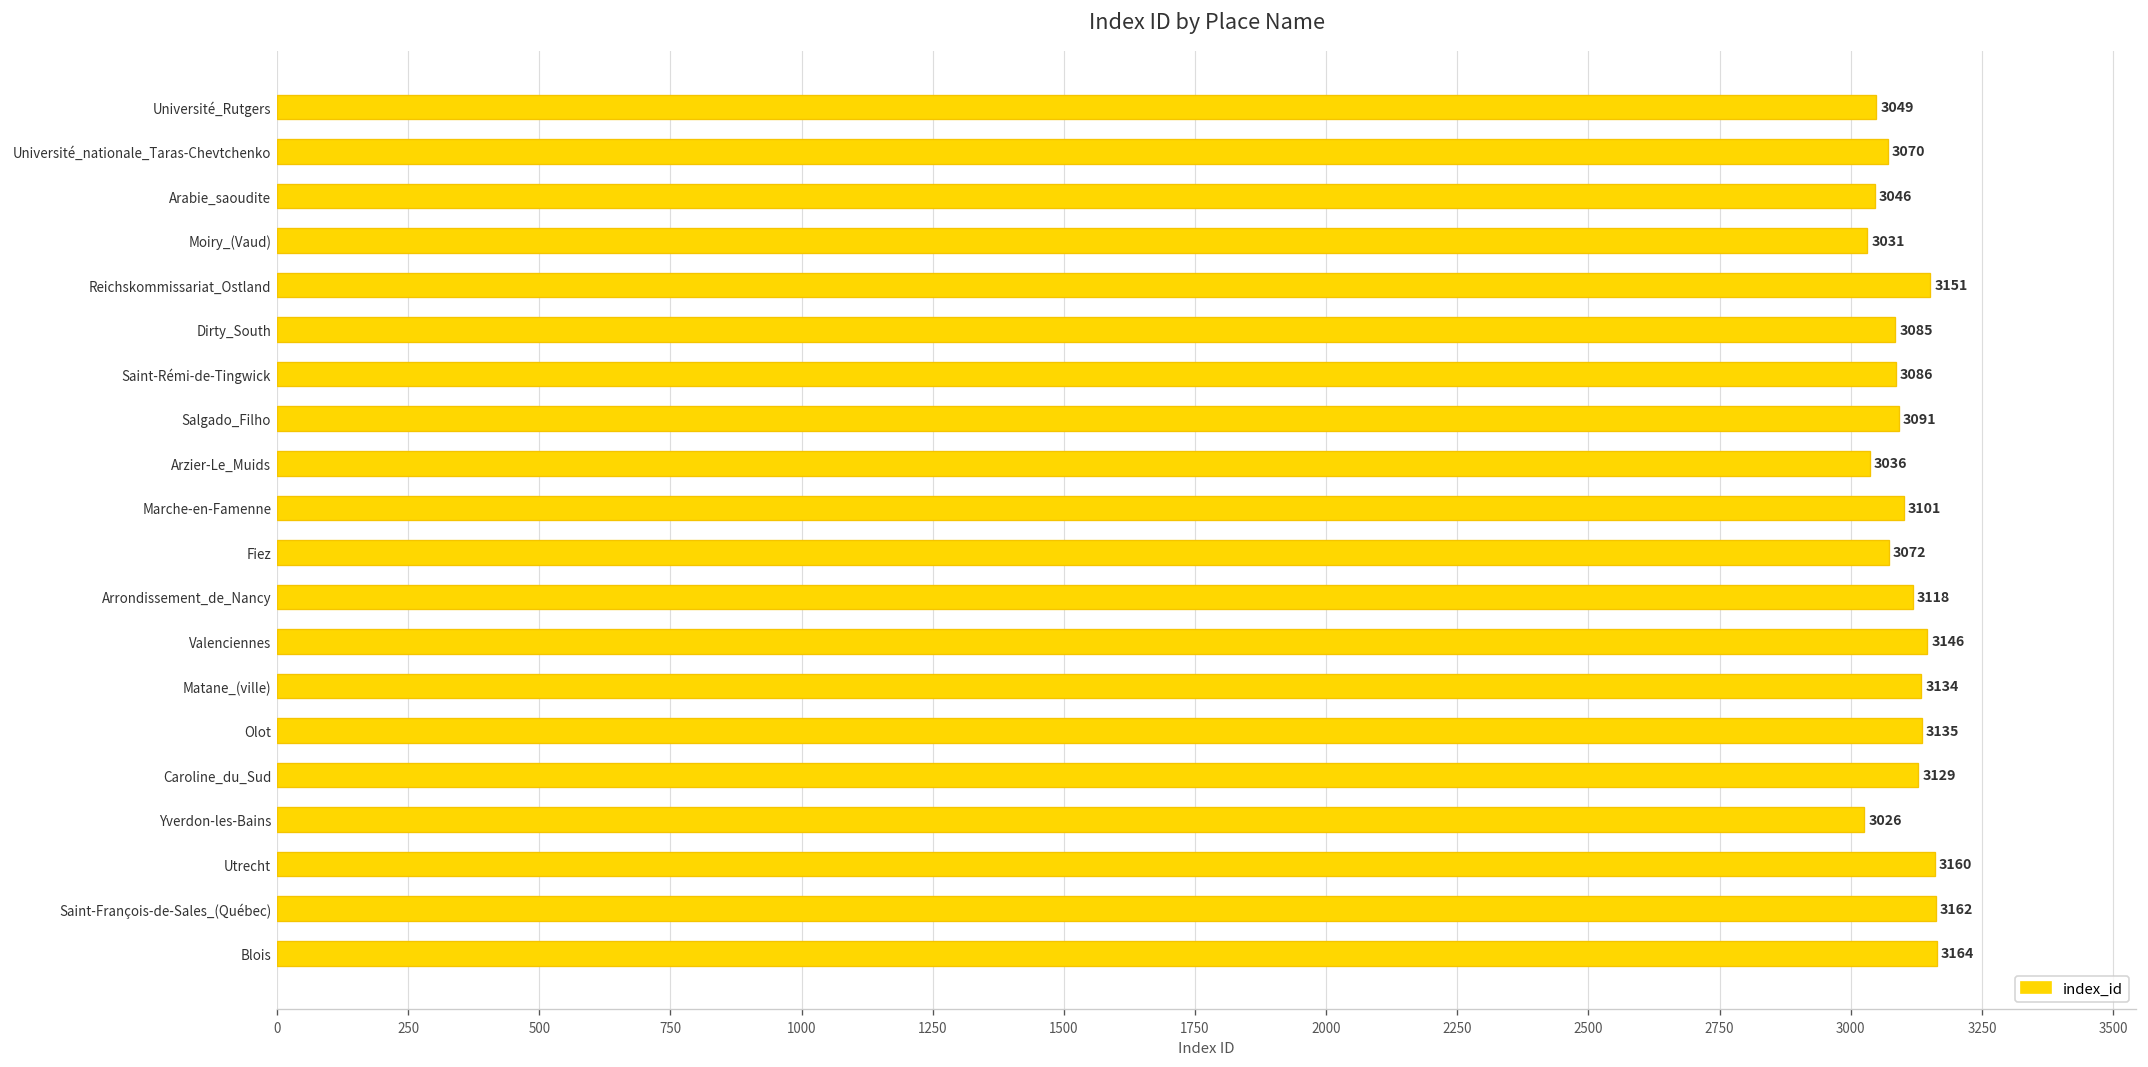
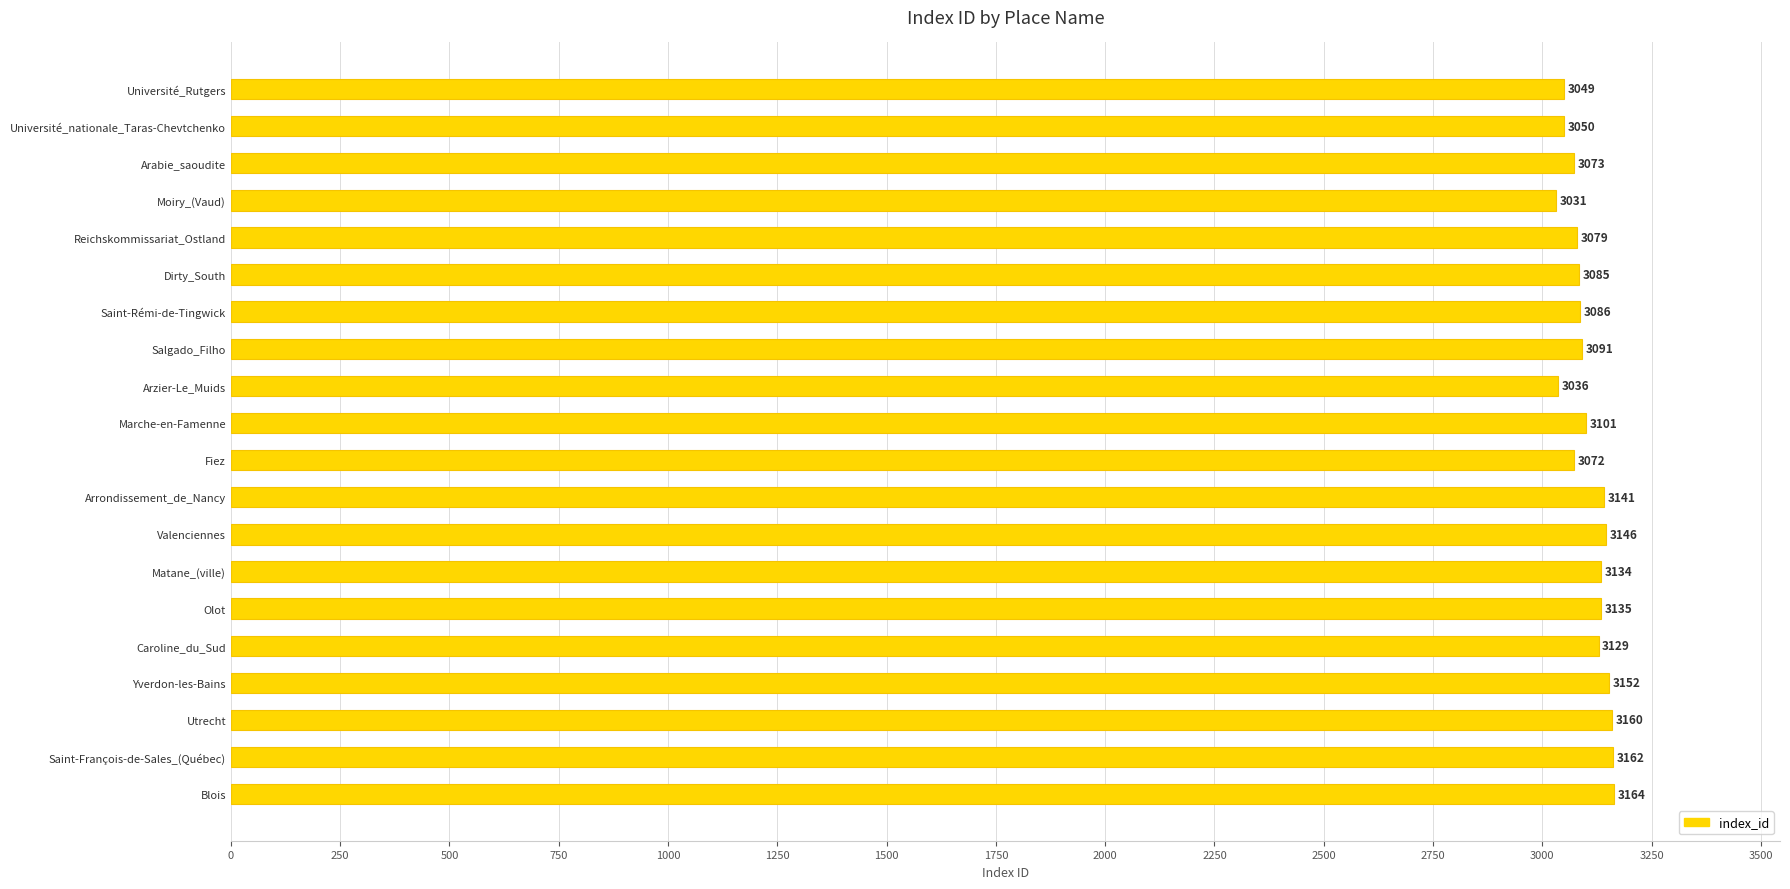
  {
    "Université_Rutgers": 3049,
-   "Université_nationale_Taras-Chevtchenko": 3070,
-   "Arabie_saoudite": 3046,
+   "Université_nationale_Taras-Chevtchenko": 3050,
+   "Arabie_saoudite": 3073,
    "Moiry_(Vaud)": 3031,
-   "Reichskommissariat_Ostland": 3151,
+   "Reichskommissariat_Ostland": 3079,
    "Dirty_South": 3085,
    "Saint-Rémi-de-Tingwick": 3086,
    "Salgado_Filho": 3091,
    "Arzier-Le_Muids": 3036,
    "Marche-en-Famenne": 3101,
    "Fiez": 3072,
-   "Arrondissement_de_Nancy": 3118,
+   "Arrondissement_de_Nancy": 3141,
    "Valenciennes": 3146,
    "Matane_(ville)": 3134,
    "Olot": 3135,
    "Caroline_du_Sud": 3129,
-   "Yverdon-les-Bains": 3026,
+   "Yverdon-les-Bains": 3152,
    "Utrecht": 3160,
    "Saint-François-de-Sales_(Québec)": 3162,
    "Blois": 3164
  }
